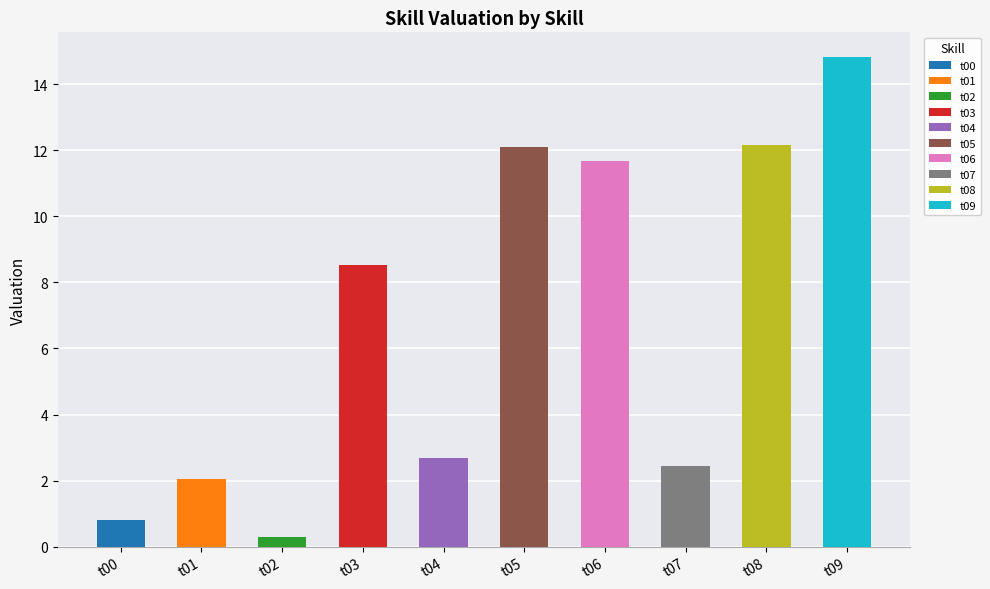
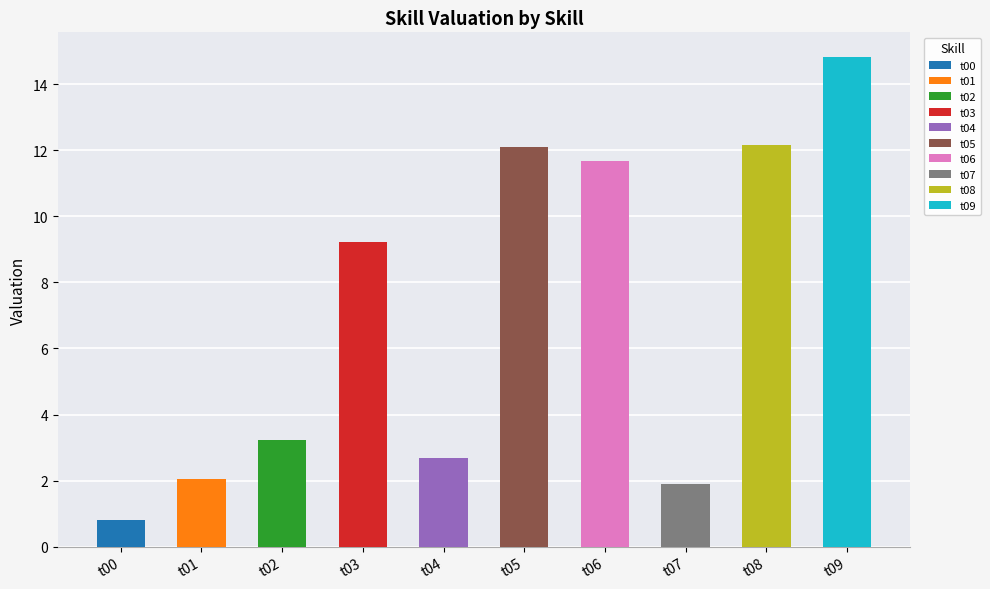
  {
    "t00": 0.8,
    "t01": 2.1,
-   "t02": 0.3,
-   "t03": 8.5,
+   "t02": 3.2,
+   "t03": 9.2,
    "t04": 2.7,
    "t05": 12.1,
    "t06": 11.7,
-   "t07": 2.5,
+   "t07": 1.9,
    "t08": 12.2,
    "t09": 14.8
  }
